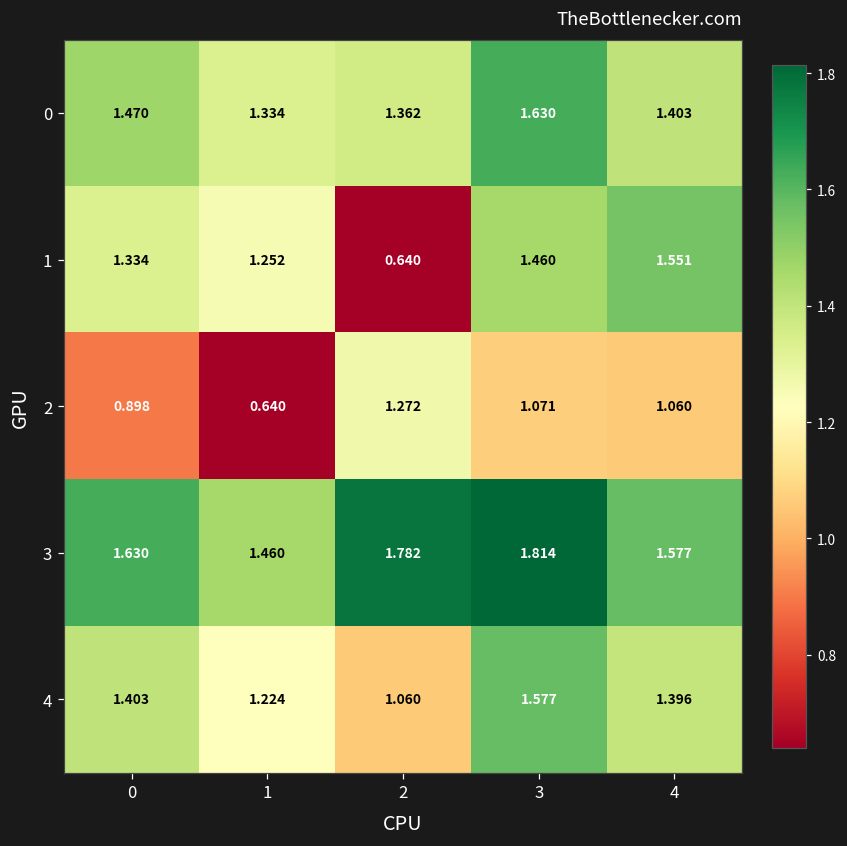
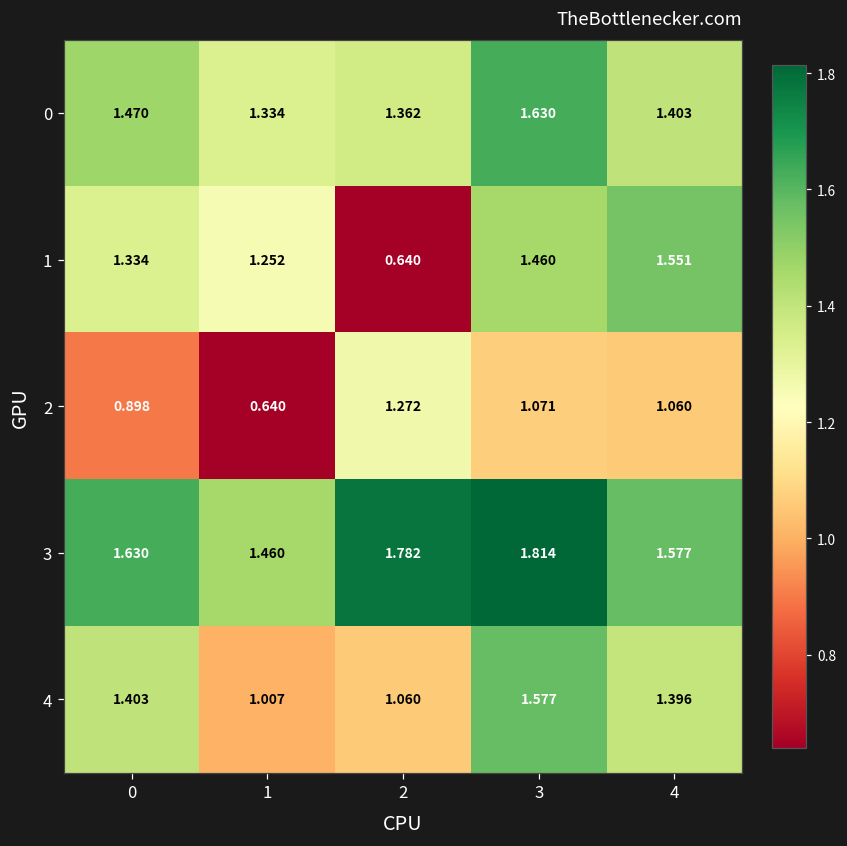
  {
    "0": {
      "0": 1.470,
      "1": 1.334,
      "2": 1.362,
      "3": 1.630,
      "4": 1.403
    },
    "1": {
      "0": 1.334,
      "1": 1.252,
      "2": 0.640,
      "3": 1.460,
      "4": 1.551
    },
    "2": {
      "0": 0.898,
      "1": 0.640,
      "2": 1.272,
      "3": 1.071,
      "4": 1.060
    },
    "3": {
      "0": 1.630,
      "1": 1.460,
      "2": 1.782,
      "3": 1.814,
      "4": 1.577
    },
    "4": {
      "0": 1.403,
-     "1": 1.224,
+     "1": 1.007,
      "2": 1.060,
      "3": 1.577,
      "4": 1.396
    }
  }
